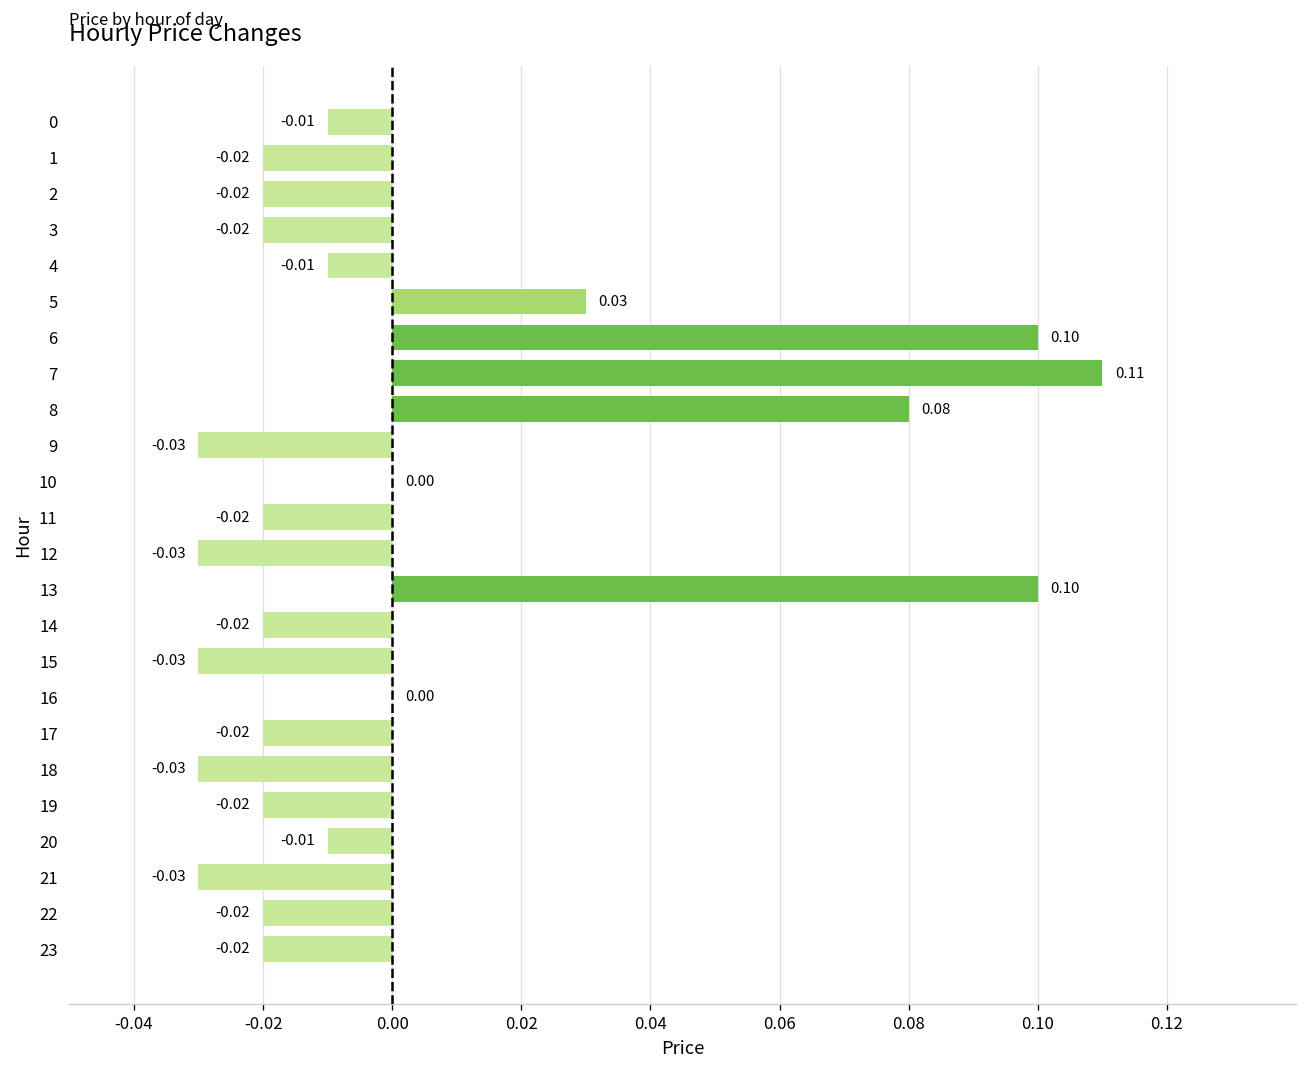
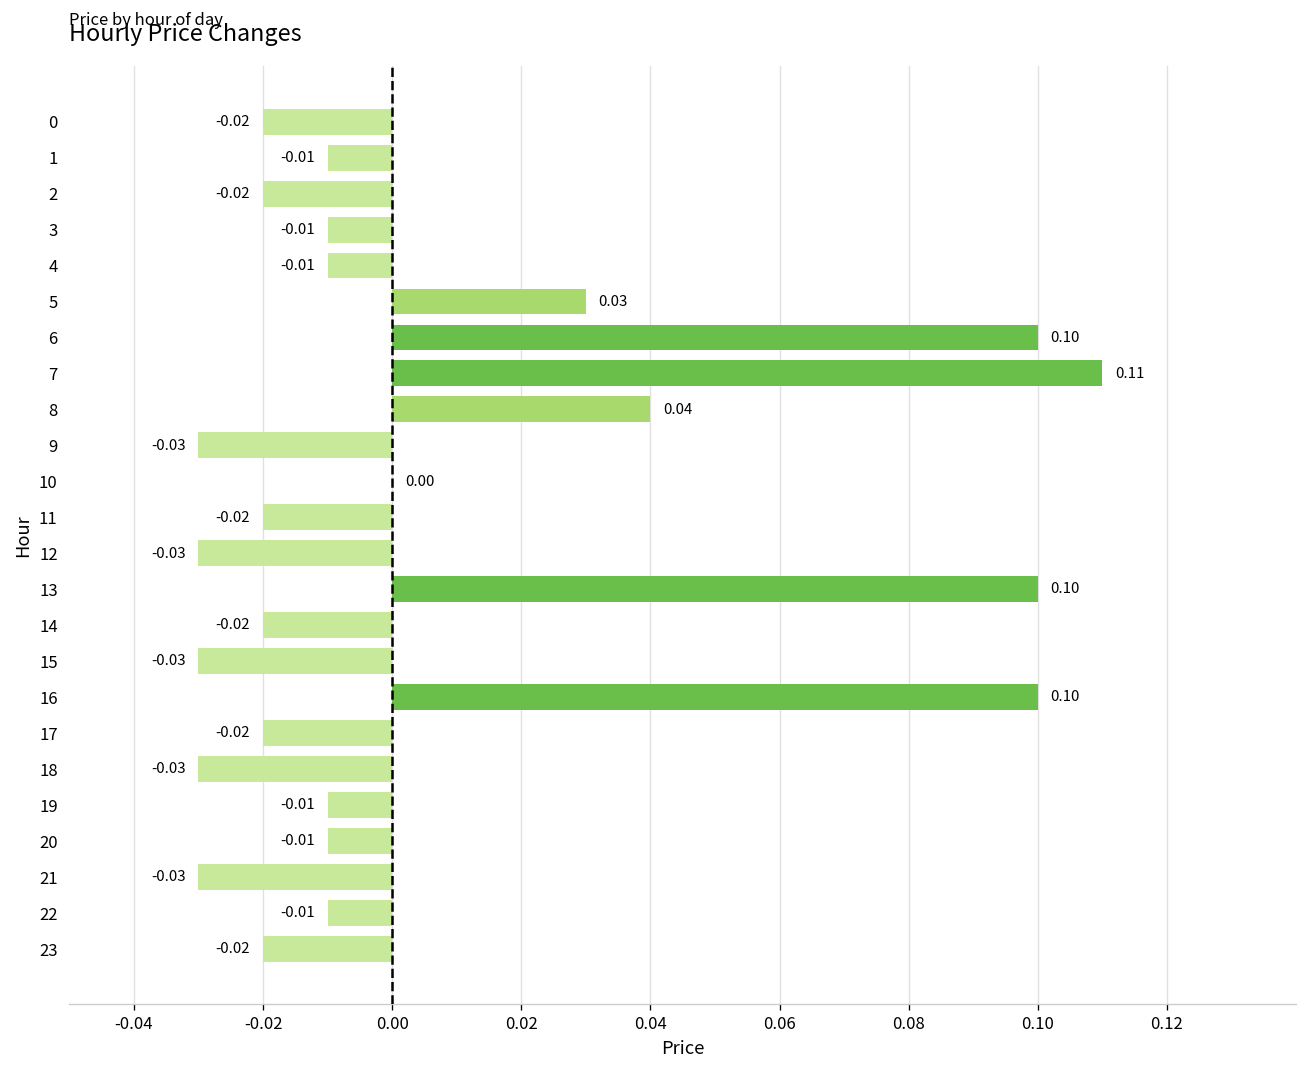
  {
-   "0": -0.01,
-   "1": -0.02,
+   "0": -0.02,
+   "1": -0.01,
    "2": -0.02,
-   "3": -0.02,
+   "3": -0.01,
    "4": -0.01,
    "5": 0.03,
    "6": 0.10,
    "7": 0.11,
-   "8": 0.08,
+   "8": 0.04,
    "9": -0.03,
    "10": 0.00,
    "11": -0.02,
    "12": -0.03,
    "13": 0.10,
    "14": -0.02,
    "15": -0.03,
-   "16": 0.00,
+   "16": 0.10,
    "17": -0.02,
    "18": -0.03,
-   "19": -0.02,
+   "19": -0.01,
    "20": -0.01,
    "21": -0.03,
-   "22": -0.02,
+   "22": -0.01,
    "23": -0.02
  }
